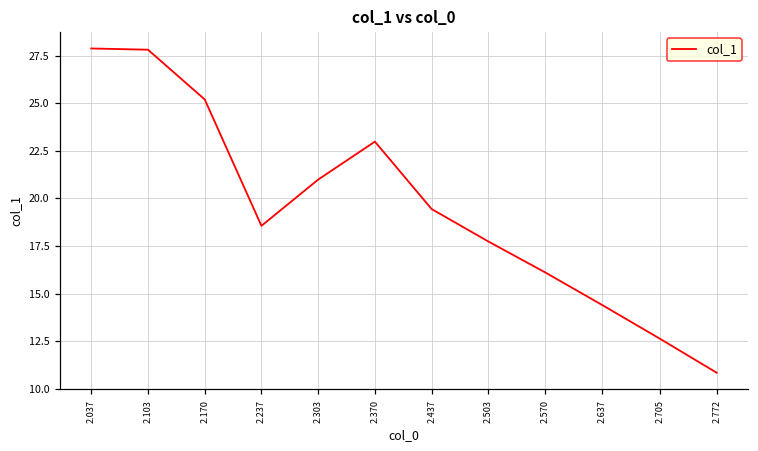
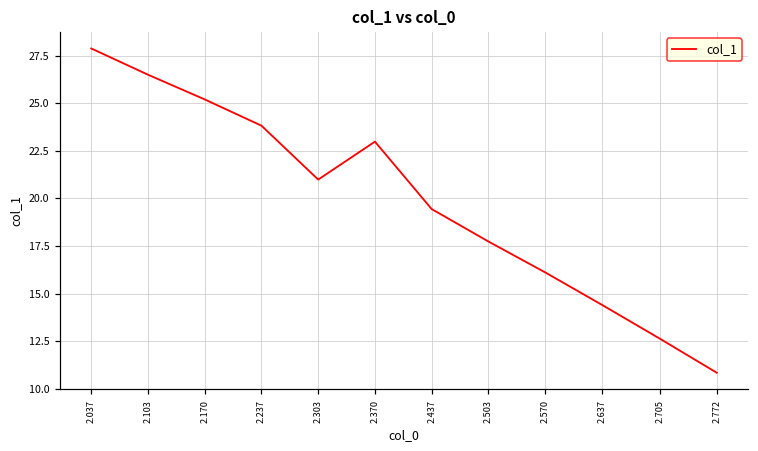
  {
    "2.037": 27.9,
-   "2.103": 27.8,
+   "2.103": 26.5,
    "2.170": 25.2,
-   "2.237": 18.6,
+   "2.237": 23.8,
    "2.303": 21.0,
    "2.370": 23.0,
    "2.437": 19.4,
    "2.503": 17.7,
    "2.570": 16.1,
    "2.637": 14.4,
    "2.705": 12.6,
    "2.772": 10.8
  }
